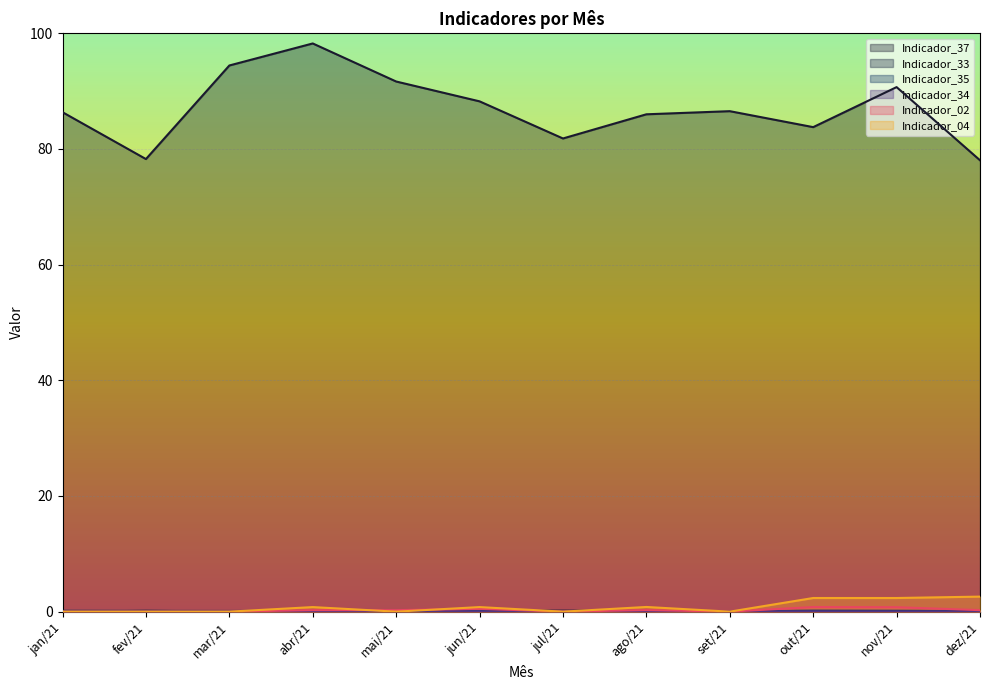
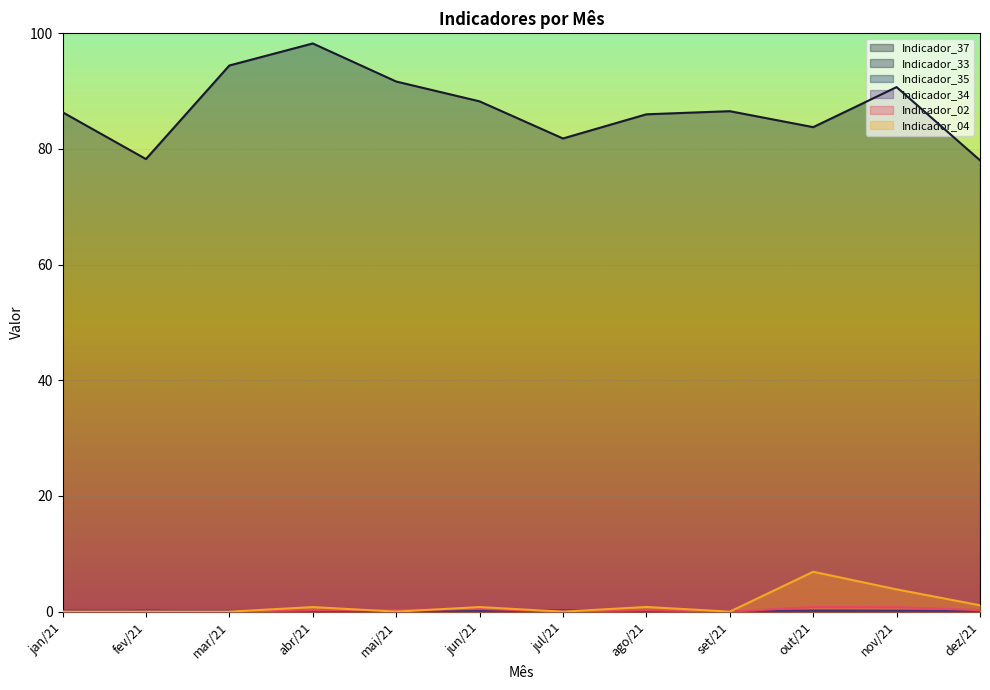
  {
    "Indicador_02": {
      "out/21": 1,
      "nov/21": 1
    },
    "Indicador_04": {
      "abr/21": 1,
      "ago/21": 1,
-     "out/21": 2,
-     "nov/21": 2,
-     "dez/21": 3
+     "out/21": 7,
+     "nov/21": 4,
+     "dez/21": 1
    }
  }
